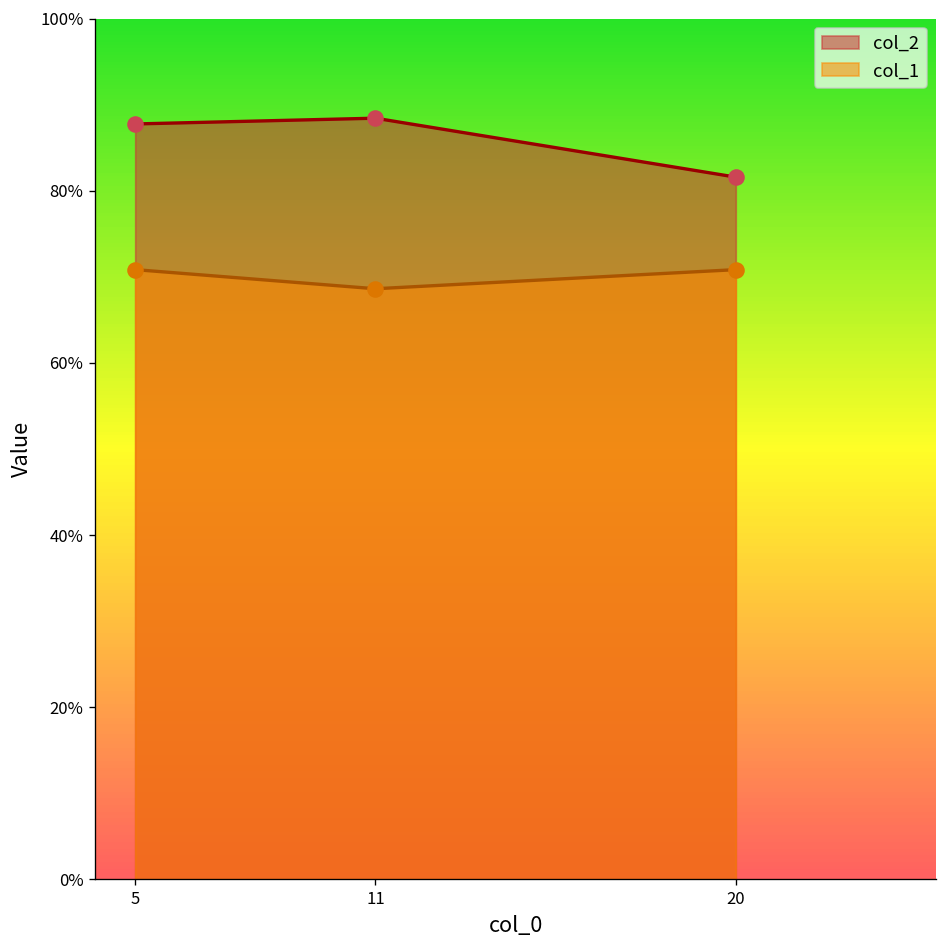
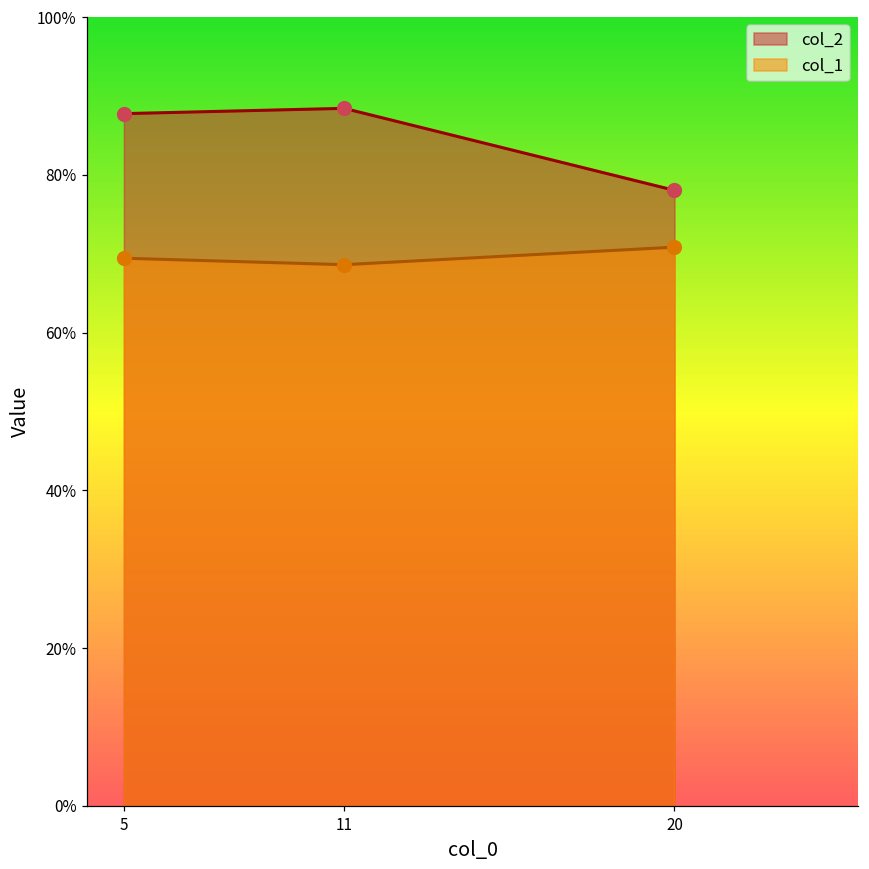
  {
    "col_2": {
      "5": "88%",
      "11": "88%",
-     "20": "82%"
+     "20": "78%"
    },
    "col_1": {
-     "5": "71%",
+     "5": "69%",
      "11": "69%",
      "20": "71%"
    }
  }
